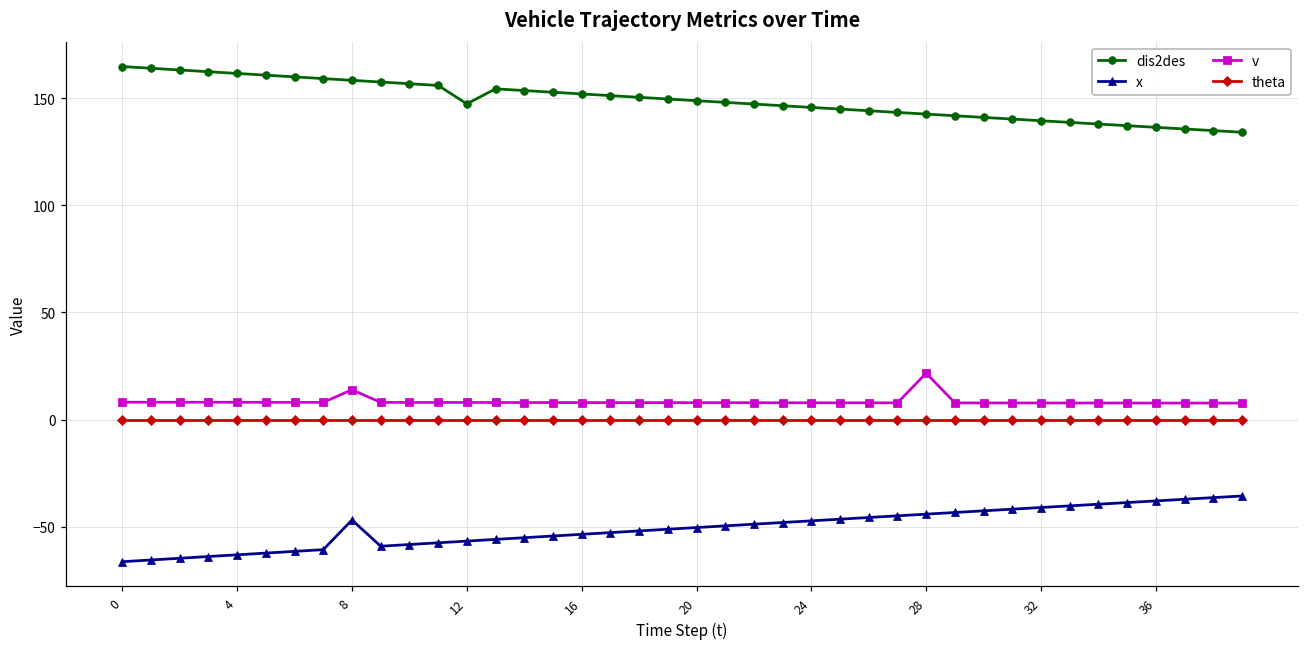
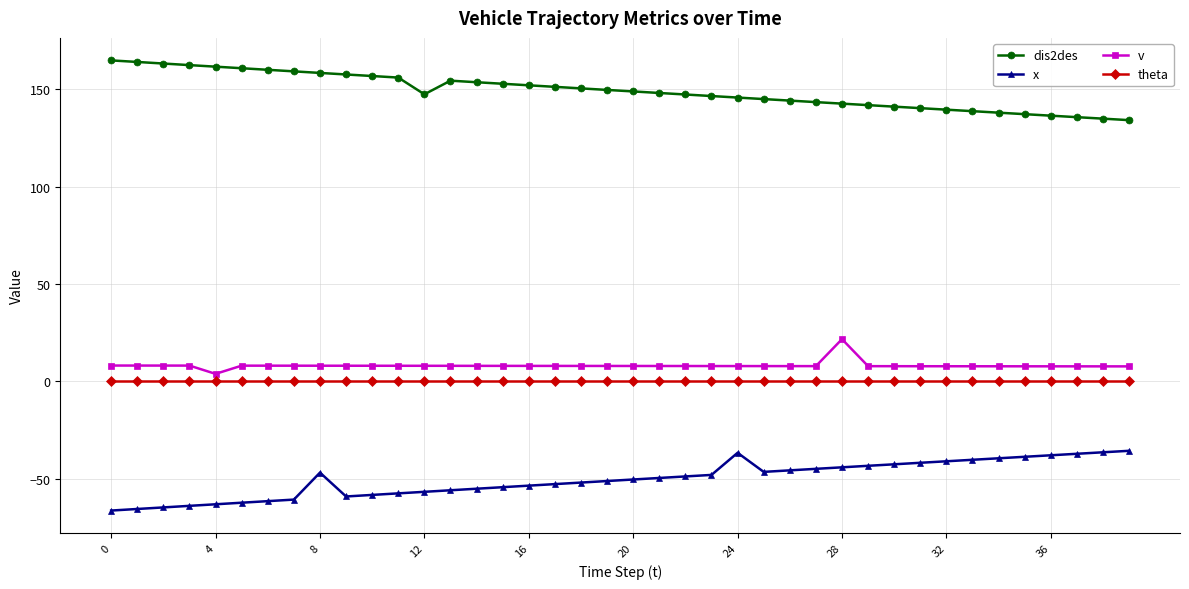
  {
    "dis2des": {
      "0": 165,
      "4": 162,
      "8": 158,
      "12": 147,
      "16": 152,
      "20": 149,
      "24": 146,
      "28": 143,
      "32": 139,
      "36": 136
    },
    "x": {
      "0": -66,
      "4": -63,
      "8": -47,
      "12": -57,
      "16": -54,
      "20": -50,
-     "24": -47,
+     "24": -37,
      "28": -44,
      "32": -41,
      "36": -38
    },
    "v": {
      "0": 8,
-     "4": 8,
-     "8": 14,
+     "4": 4,
+     "8": 8,
      "12": 8,
      "16": 8,
      "20": 8,
      "24": 8,
      "28": 22,
      "32": 8,
      "36": 8
    },
    "theta": {
      "0": 0,
      "4": 0,
      "8": 0,
      "12": 0,
      "16": 0,
      "20": 0,
      "24": 0,
      "28": 0,
      "32": 0,
      "36": 0
    }
  }
